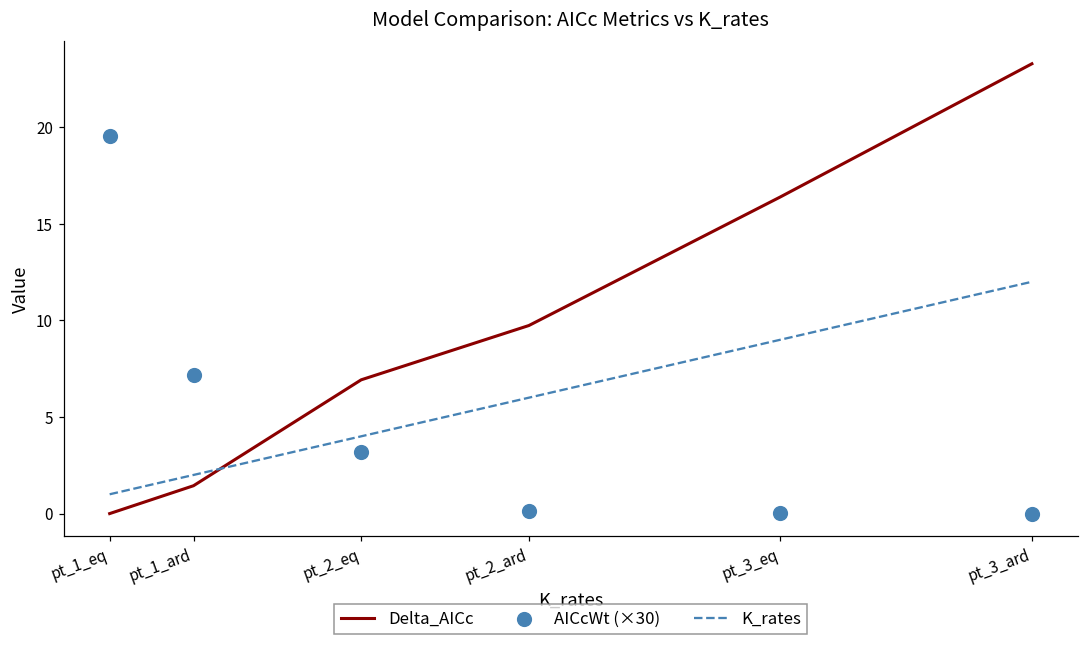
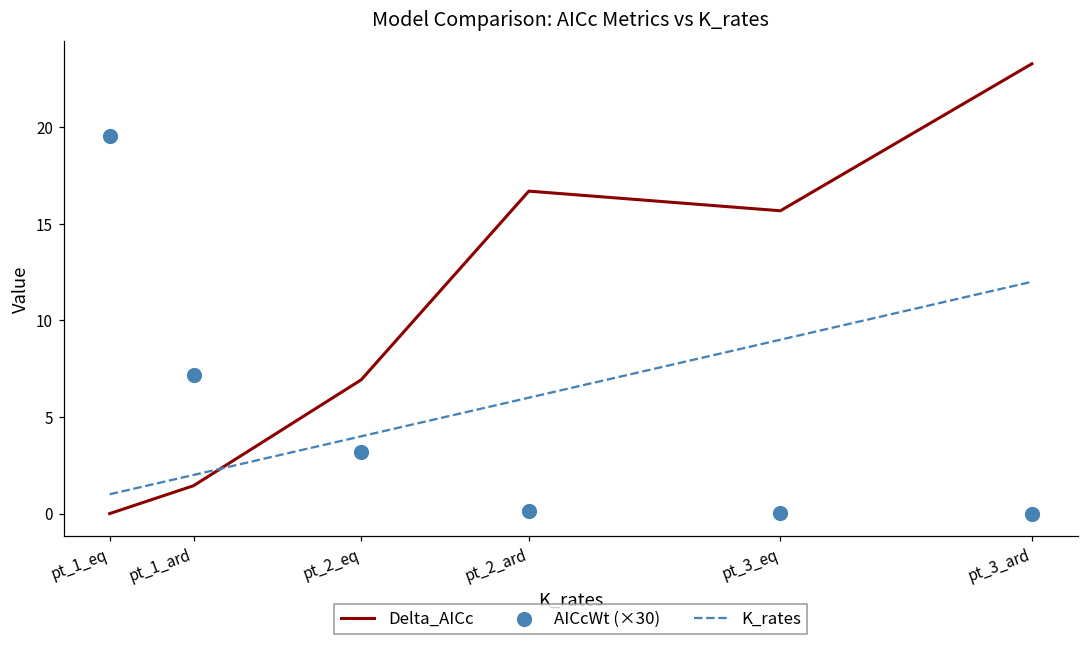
  {
    "Delta_AICc": {
      "pt_1_eq": 0.0,
      "pt_1_ard": 1.4,
      "pt_2_eq": 6.9,
-     "pt_2_ard": 9.7,
-     "pt_3_eq": 16.4,
+     "pt_2_ard": 16.7,
+     "pt_3_eq": 15.7,
      "pt_3_ard": 23.3
    }
  }
